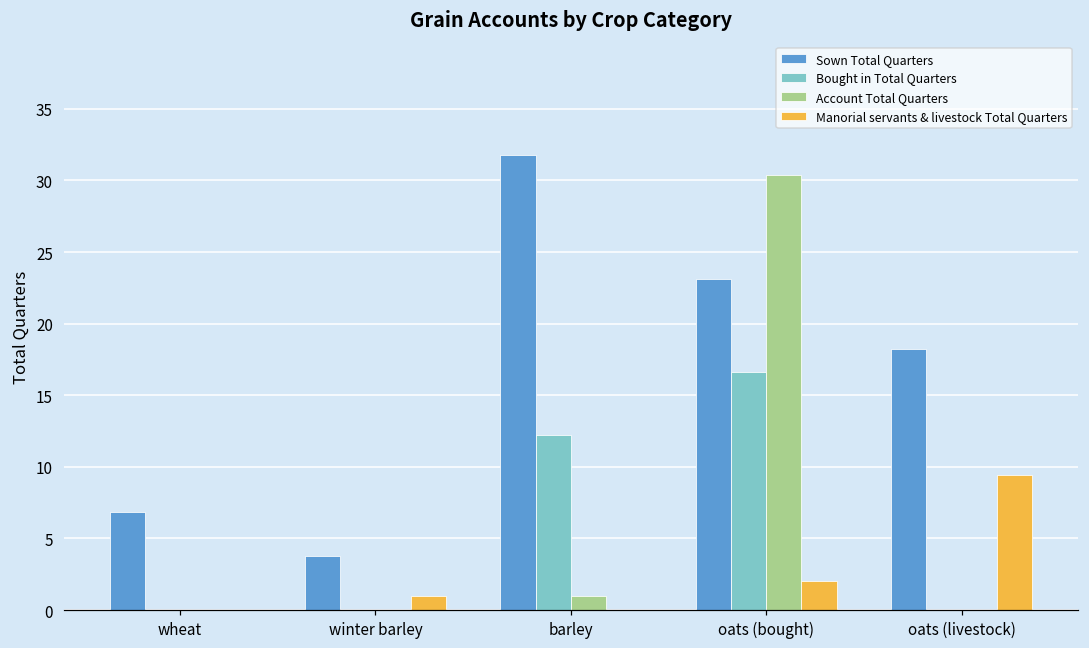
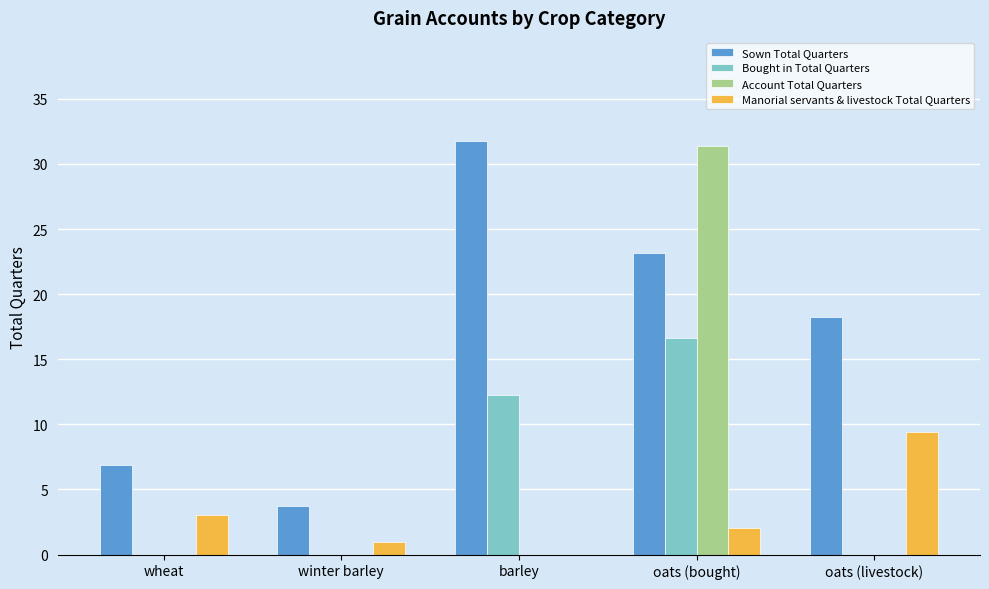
  {
    "Account Total Quarters": {
      "wheat": 0.0,
      "winter barley": 0.0,
-     "barley": 1,
-     "oats (bought)": 30.4,
+     "barley": 0,
+     "oats (bought)": 31.4,
      "oats (livestock)": 0.0
    },
    "Manorial servants & livestock Total Quarters": {
-     "wheat": 0,
+     "wheat": 3,
      "winter barley": 1,
      "barley": 0,
      "oats (bought)": 2,
      "oats (livestock)": 9.4
    }
  }
